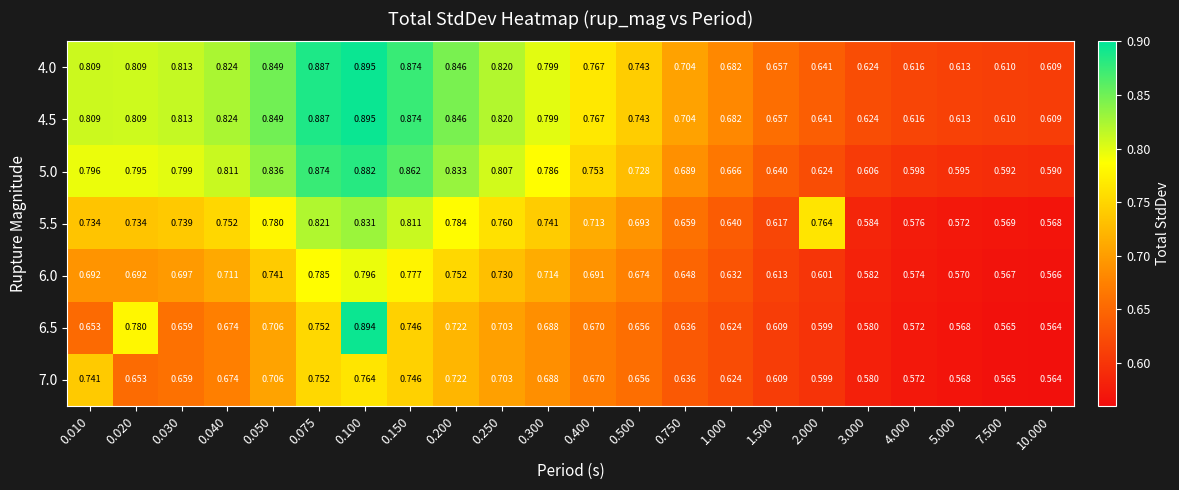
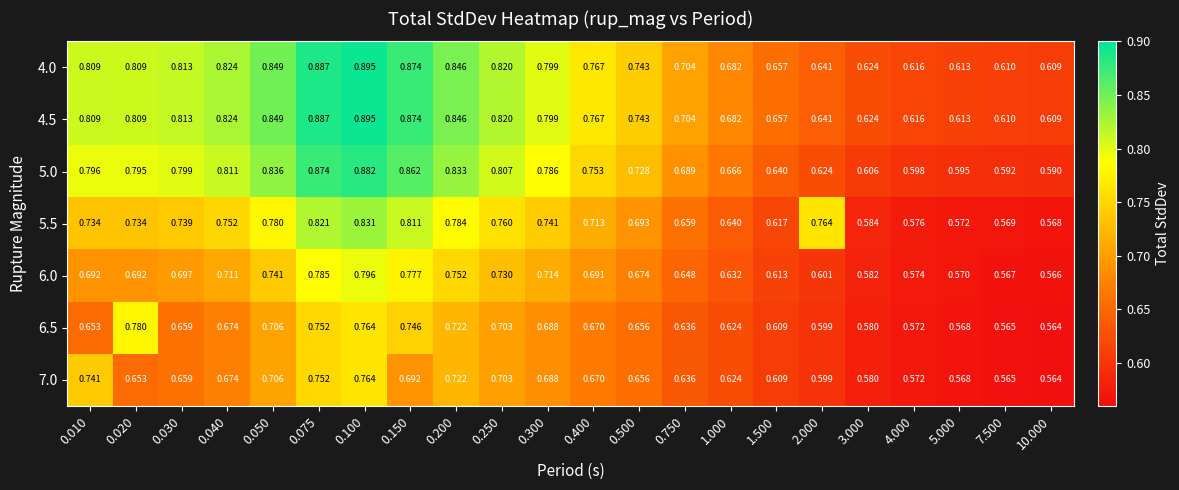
  {
    "4.0": {
      "0.010": 0.809,
      "0.020": 0.809,
      "0.030": 0.813,
      "0.040": 0.824,
      "0.050": 0.849,
      "0.075": 0.887,
      "0.100": 0.895,
      "0.150": 0.874,
      "0.200": 0.846,
      "0.250": 0.820,
      "0.300": 0.799,
      "0.400": 0.767,
      "0.500": 0.743,
      "0.750": 0.704,
      "1.000": 0.682,
      "1.500": 0.657,
      "2.000": 0.641,
      "3.000": 0.624,
      "4.000": 0.616,
      "5.000": 0.613,
      "7.500": 0.610,
      "10.000": 0.609
    },
    "4.5": {
      "0.010": 0.809,
      "0.020": 0.809,
      "0.030": 0.813,
      "0.040": 0.824,
      "0.050": 0.849,
      "0.075": 0.887,
      "0.100": 0.895,
      "0.150": 0.874,
      "0.200": 0.846,
      "0.250": 0.820,
      "0.300": 0.799,
      "0.400": 0.767,
      "0.500": 0.743,
      "0.750": 0.704,
      "1.000": 0.682,
      "1.500": 0.657,
      "2.000": 0.641,
      "3.000": 0.624,
      "4.000": 0.616,
      "5.000": 0.613,
      "7.500": 0.610,
      "10.000": 0.609
    },
    "5.0": {
      "0.010": 0.796,
      "0.020": 0.795,
      "0.030": 0.799,
      "0.040": 0.811,
      "0.050": 0.836,
      "0.075": 0.874,
      "0.100": 0.882,
      "0.150": 0.862,
      "0.200": 0.833,
      "0.250": 0.807,
      "0.300": 0.786,
      "0.400": 0.753,
      "0.500": 0.728,
      "0.750": 0.689,
      "1.000": 0.666,
      "1.500": 0.640,
      "2.000": 0.624,
      "3.000": 0.606,
      "4.000": 0.598,
      "5.000": 0.595,
      "7.500": 0.592,
      "10.000": 0.590
    },
    "5.5": {
      "0.010": 0.734,
      "0.020": 0.734,
      "0.030": 0.739,
      "0.040": 0.752,
      "0.050": 0.780,
      "0.075": 0.821,
      "0.100": 0.831,
      "0.150": 0.811,
      "0.200": 0.784,
      "0.250": 0.760,
      "0.300": 0.741,
      "0.400": 0.713,
      "0.500": 0.693,
      "0.750": 0.659,
      "1.000": 0.640,
      "1.500": 0.617,
      "2.000": 0.764,
      "3.000": 0.584,
      "4.000": 0.576,
      "5.000": 0.572,
      "7.500": 0.569,
      "10.000": 0.568
    },
    "6.0": {
      "0.010": 0.692,
      "0.020": 0.692,
      "0.030": 0.697,
      "0.040": 0.711,
      "0.050": 0.741,
      "0.075": 0.785,
      "0.100": 0.796,
      "0.150": 0.777,
      "0.200": 0.752,
      "0.250": 0.730,
      "0.300": 0.714,
      "0.400": 0.691,
      "0.500": 0.674,
      "0.750": 0.648,
      "1.000": 0.632,
      "1.500": 0.613,
      "2.000": 0.601,
      "3.000": 0.582,
      "4.000": 0.574,
      "5.000": 0.570,
      "7.500": 0.567,
      "10.000": 0.566
    },
    "6.5": {
      "0.010": 0.653,
      "0.020": 0.780,
      "0.030": 0.659,
      "0.040": 0.674,
      "0.050": 0.706,
      "0.075": 0.752,
-     "0.100": 0.894,
+     "0.100": 0.764,
      "0.150": 0.746,
      "0.200": 0.722,
      "0.250": 0.703,
      "0.300": 0.688,
      "0.400": 0.670,
      "0.500": 0.656,
      "0.750": 0.636,
      "1.000": 0.624,
      "1.500": 0.609,
      "2.000": 0.599,
      "3.000": 0.580,
      "4.000": 0.572,
      "5.000": 0.568,
      "7.500": 0.565,
      "10.000": 0.564
    },
    "7.0": {
      "0.010": 0.741,
      "0.020": 0.653,
      "0.030": 0.659,
      "0.040": 0.674,
      "0.050": 0.706,
      "0.075": 0.752,
      "0.100": 0.764,
-     "0.150": 0.746,
+     "0.150": 0.692,
      "0.200": 0.722,
      "0.250": 0.703,
      "0.300": 0.688,
      "0.400": 0.670,
      "0.500": 0.656,
      "0.750": 0.636,
      "1.000": 0.624,
      "1.500": 0.609,
      "2.000": 0.599,
      "3.000": 0.580,
      "4.000": 0.572,
      "5.000": 0.568,
      "7.500": 0.565,
      "10.000": 0.564
    }
  }
